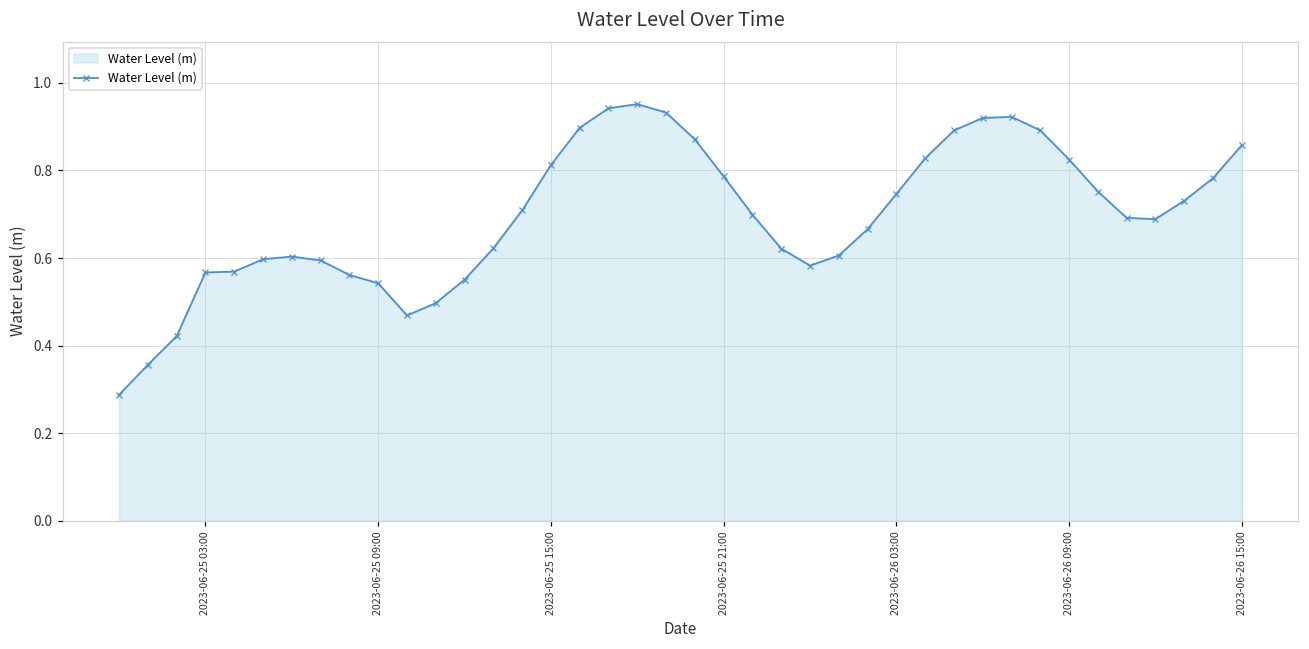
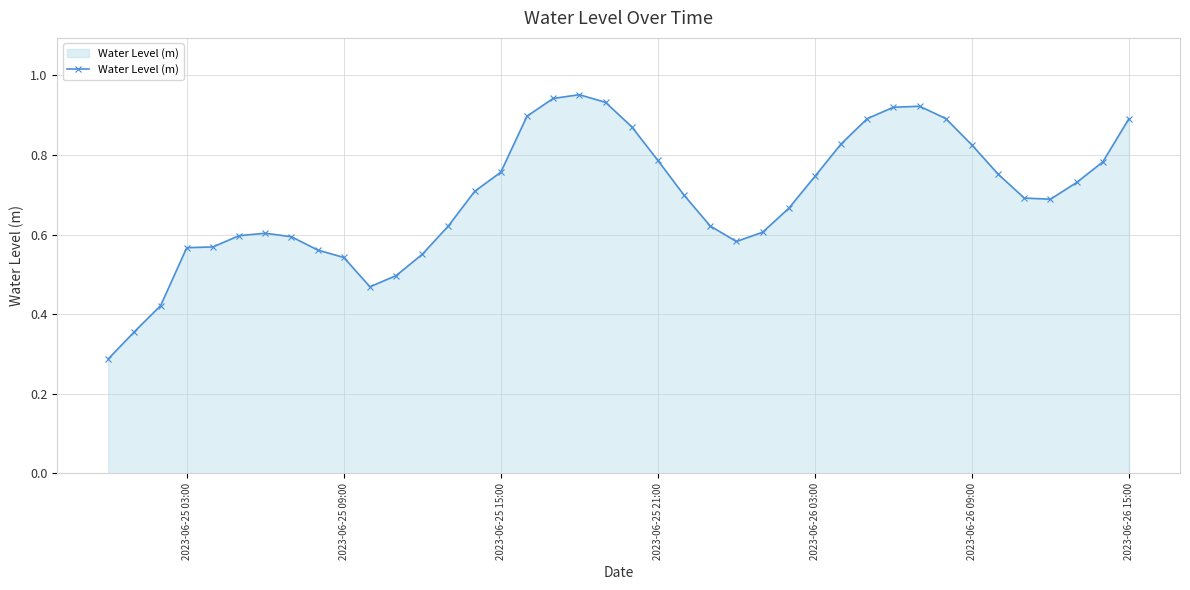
  {
    "2023-06-25 03:00": 0.57,
    "2023-06-25 09:00": 0.54,
-   "2023-06-25 15:00": 0.81,
+   "2023-06-25 15:00": 0.76,
    "2023-06-25 21:00": 0.79,
    "2023-06-26 03:00": 0.75,
    "2023-06-26 09:00": 0.83,
-   "2023-06-26 15:00": 0.86
+   "2023-06-26 15:00": 0.89
  }
